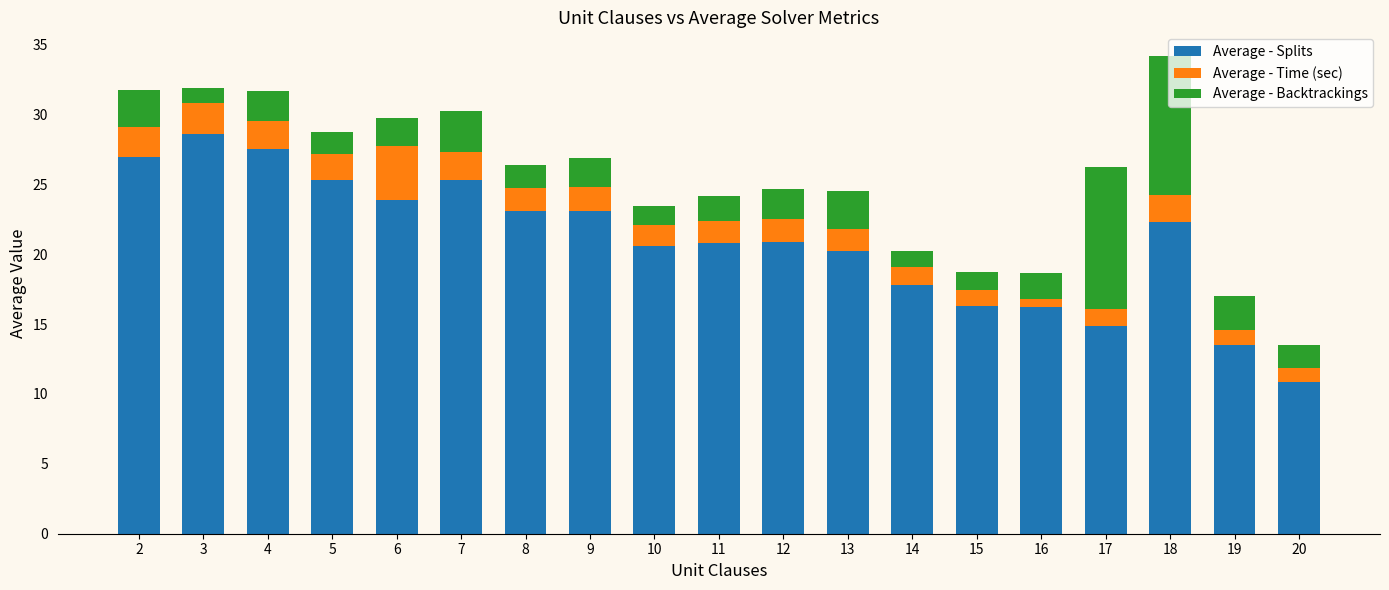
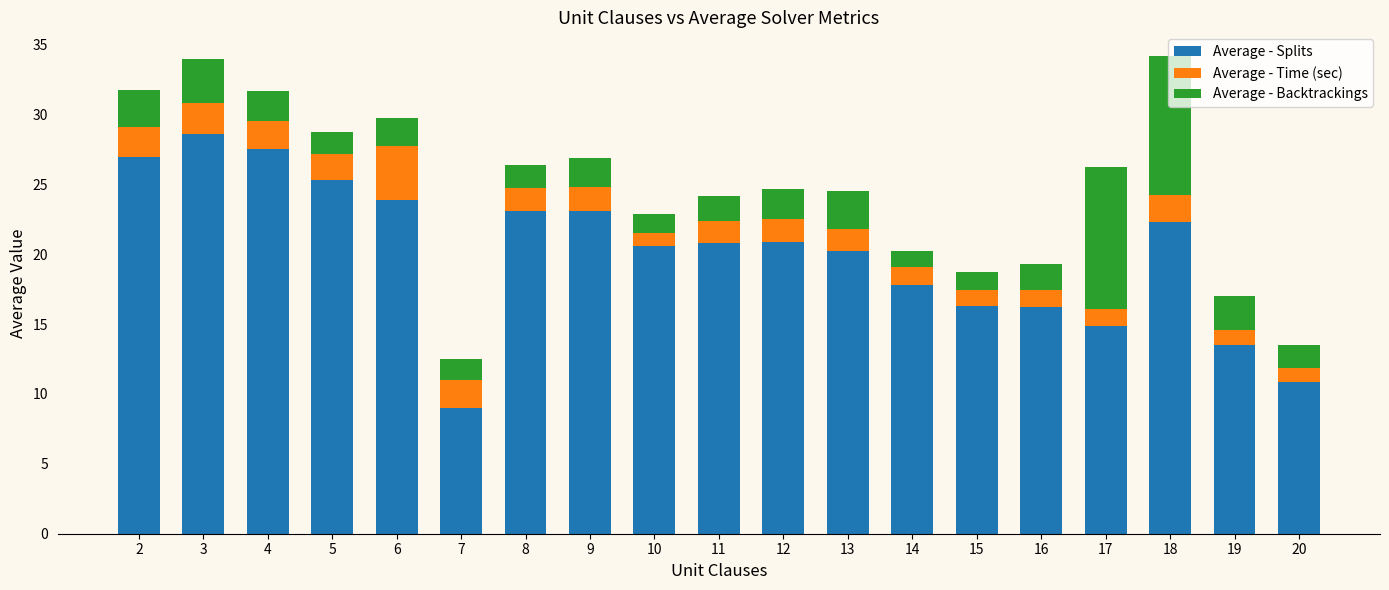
  {
    "Average - Splits": {
      "2": 26.9,
      "3": 28.6,
      "4": 27.5,
      "5": 25.3,
      "6": 23.9,
-     "7": 25.3,
+     "7": 9.0,
      "8": 23.1,
      "9": 23.1,
      "10": 20.6,
      "11": 20.8,
      "12": 20.8,
      "13": 20.2,
      "14": 17.8,
      "15": 16.3,
      "16": 16.2,
      "17": 14.9,
      "18": 22.3,
      "19": 13.5,
      "20": 10.9
    },
    "Average - Time (sec)": {
      "2": 2.2,
      "3": 2.3,
      "4": 2.0,
      "5": 1.9,
      "6": 3.9,
      "7": 2.0,
      "8": 1.7,
      "9": 1.8,
-     "10": 1.5,
+     "10": 0.9,
      "11": 1.5,
      "12": 1.7,
      "13": 1.6,
      "14": 1.3,
      "15": 1.2,
-     "16": 0.6,
+     "16": 1.2,
      "17": 1.2,
      "18": 2.0,
      "19": 1.1,
      "20": 1.0
    },
    "Average - Backtrackings": {
      "2": 2.6,
-     "3": 1.0,
+     "3": 3.1,
      "4": 2.1,
      "5": 1.6,
      "6": 2.0,
-     "7": 2.9,
+     "7": 1.5,
      "8": 1.6,
      "9": 2.1,
      "10": 1.4,
      "11": 1.8,
      "12": 2.2,
      "13": 2.7,
      "14": 1.1,
      "15": 1.3,
      "16": 1.9,
      "17": 10.2,
      "19": 2.4,
      "20": 1.7
    }
  }
